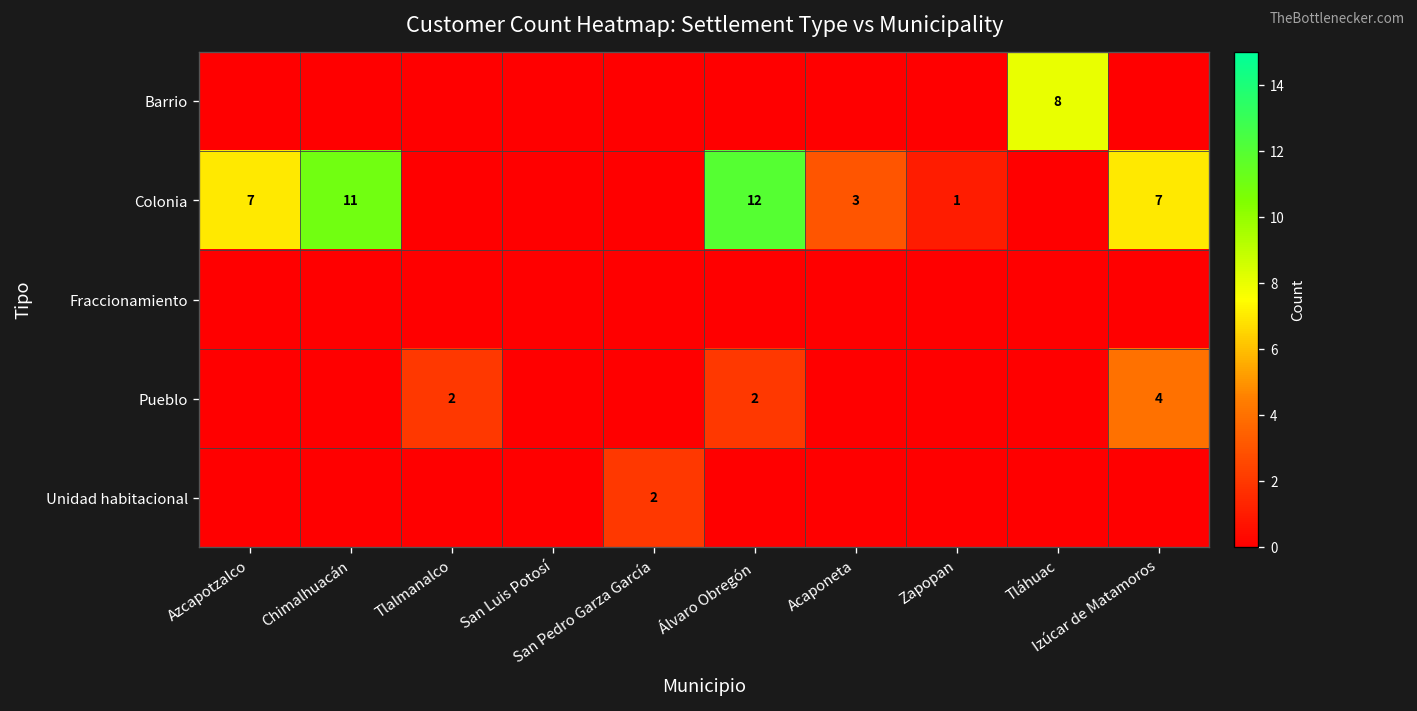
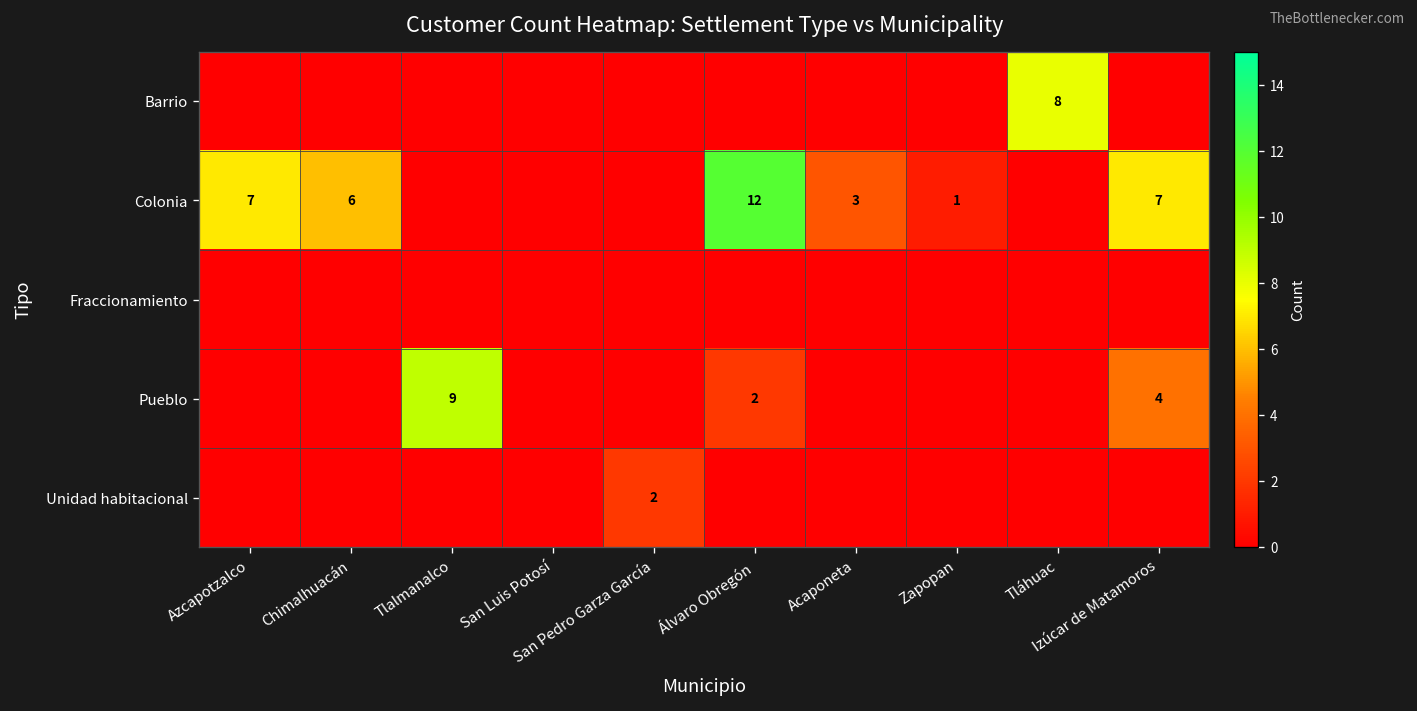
  {
    "Barrio": {
      "Tláhuac": 8
    },
    "Colonia": {
      "Azcapotzalco": 7,
-     "Chimalhuacán": 11,
+     "Chimalhuacán": 6,
      "Álvaro Obregón": 12,
      "Acaponeta": 3,
      "Zapopan": 1,
      "Izúcar de Matamoros": 7
    },
    "Pueblo": {
-     "Tlalmanalco": 2,
+     "Tlalmanalco": 9,
      "Álvaro Obregón": 2,
      "Izúcar de Matamoros": 4
    },
    "Unidad habitacional": {
      "San Pedro Garza García": 2
    }
  }
